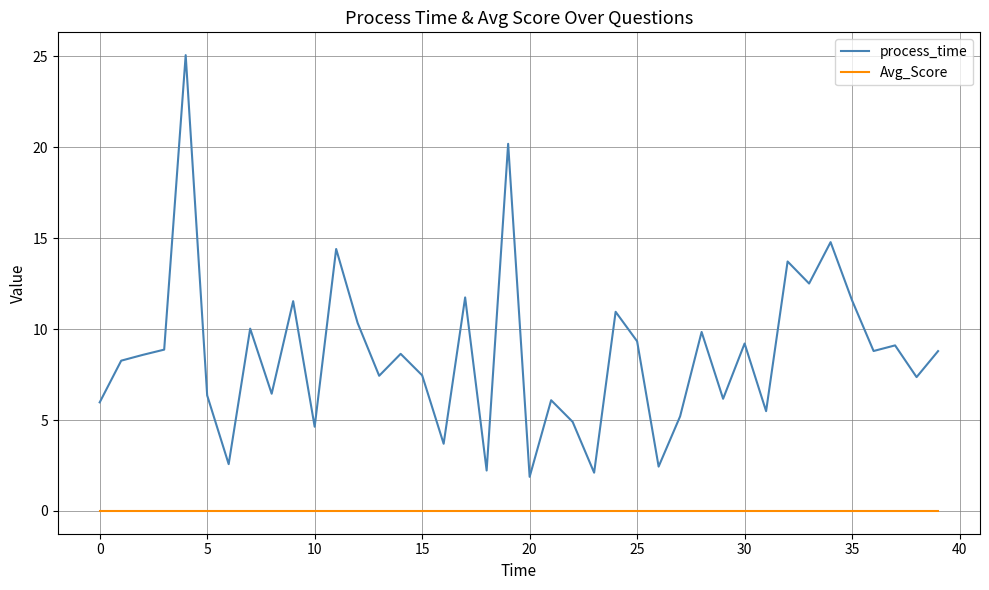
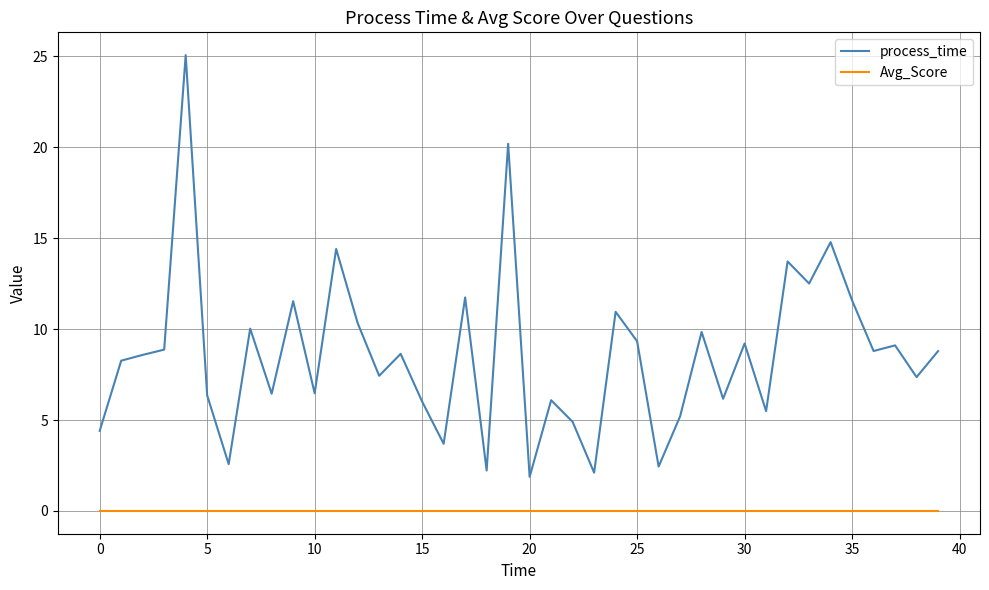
  {
    "process_time": {
-     "0": 6.0,
+     "0": 4.4,
      "5": 6.4,
-     "10": 4.6,
-     "15": 7.5,
+     "10": 6.5,
+     "15": 6.0,
      "20": 1.9,
      "25": 9.3,
      "30": 9.2,
      "35": 11.6
    },
    "Avg_Score": {
      "0": 0.0,
      "5": 0.0,
      "10": 0.0,
      "15": 0.0,
      "20": 0.0,
      "25": 0.0,
      "30": 0.0,
      "35": 0.0
    }
  }
